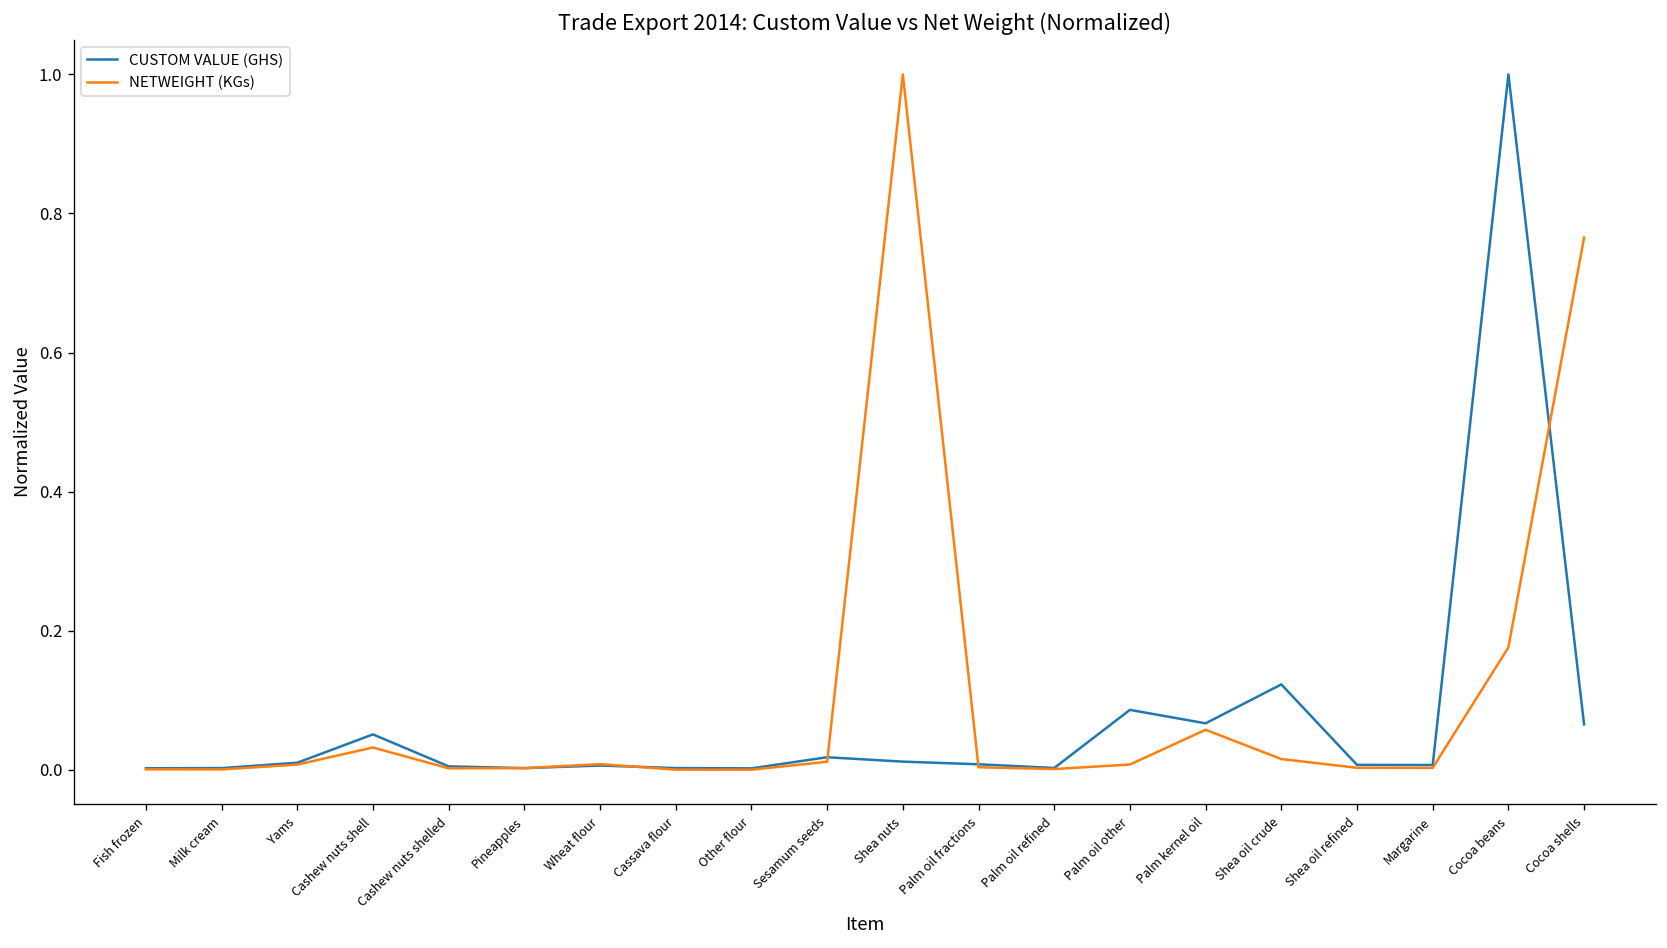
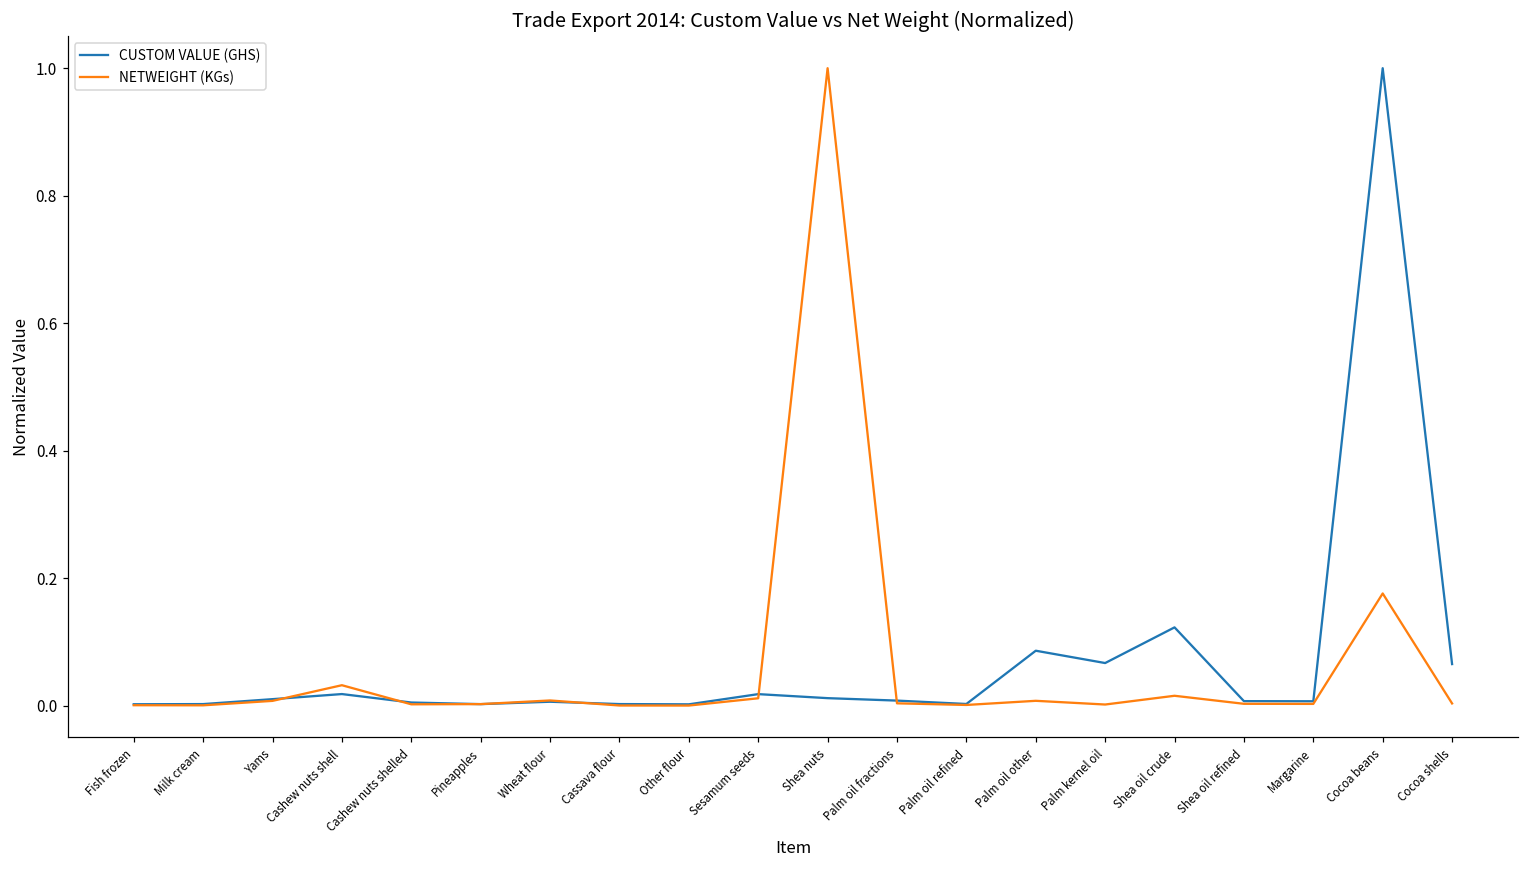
  {
    "CUSTOM VALUE (GHS)": {
-     "Cashew nuts shell": 0.05,
+     "Cashew nuts shell": 0.02,
      "Sesamum seeds": 0.02,
      "Shea nuts": 0.01,
      "Palm oil other": 0.09,
      "Palm kernel oil": 0.07,
      "Shea oil crude": 0.12,
      "Cocoa beans": 1.00,
      "Cocoa shells": 0.07
    },
    "NETWEIGHT (KGs)": {
      "Cashew nuts shell": 0.03,
      "Sesamum seeds": 0.01,
      "Shea nuts": 1.00,
      "Palm oil other": 0.01,
-     "Palm kernel oil": 0.06,
+     "Palm kernel oil": 0.00,
      "Shea oil crude": 0.02,
      "Cocoa beans": 0.18,
-     "Cocoa shells": 0.77
+     "Cocoa shells": 0.00
    }
  }
